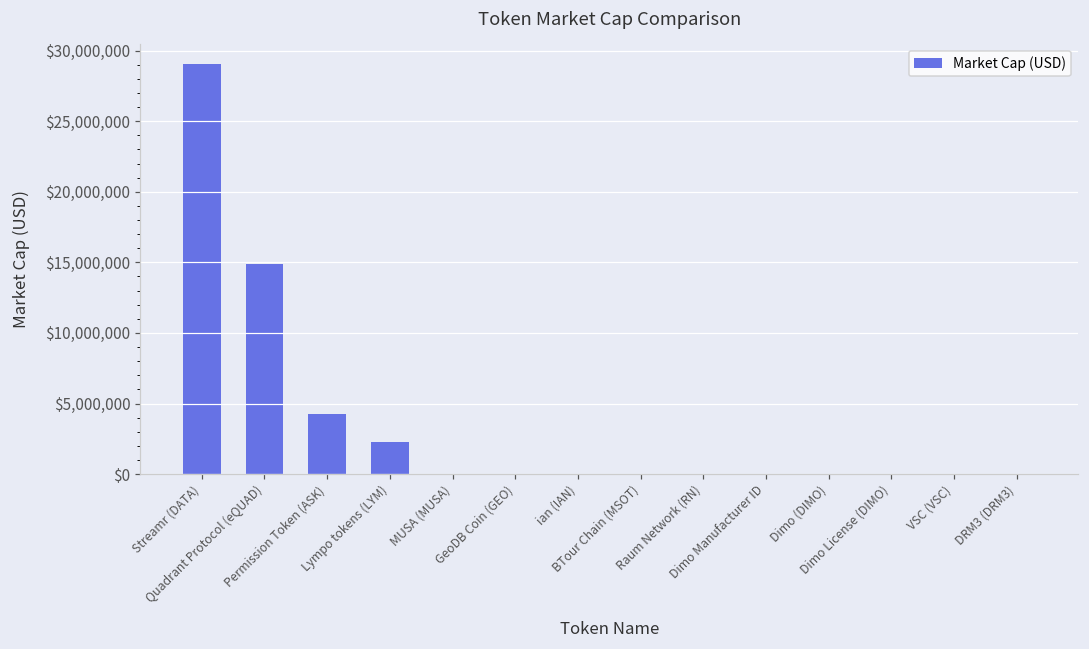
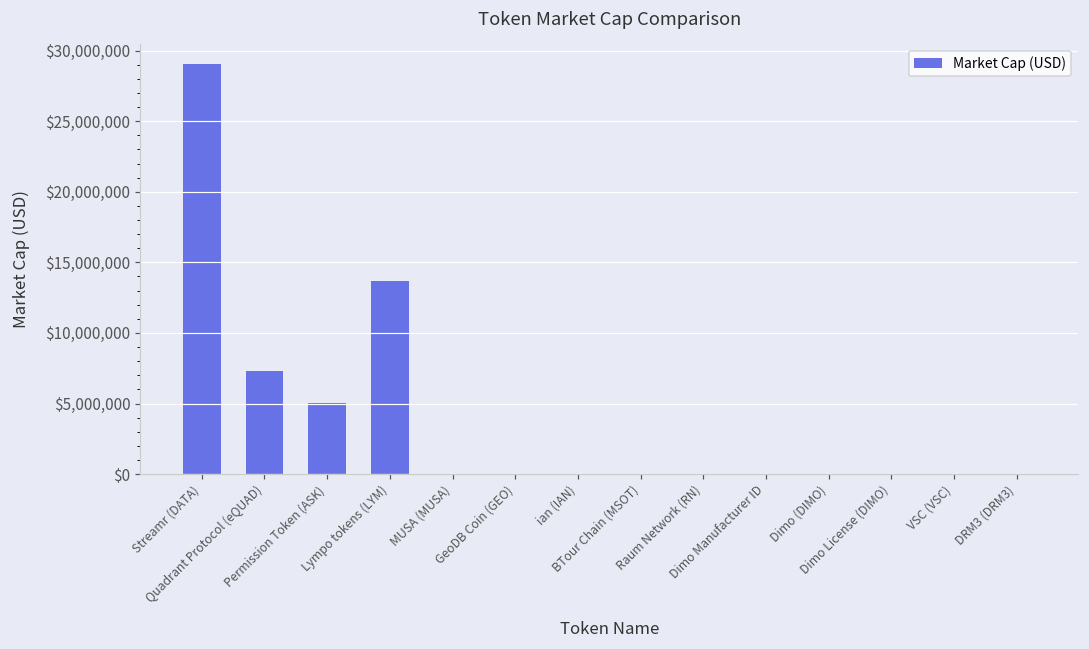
  {
    "Streamr (DATA)": "$29,000,000",
-   "Quadrant Protocol (eQUAD)": "$14,900,000",
-   "Permission Token (ASK)": "$4,300,000",
-   "Lympo tokens (LYM)": "$2,300,000",
+   "Quadrant Protocol (eQUAD)": "$7,300,000",
+   "Permission Token (ASK)": "$5,000,000",
+   "Lympo tokens (LYM)": "$13,700,000",
    "MUSA (MUSA)": "$0",
    "GeoDB Coin (GEO)": "$0",
    "ian (IAN)": "$0",
    "BTour Chain (MSOT)": "$0",
    "Raum Network (RN)": "$0",
    "Dimo Manufacturer ID": "$0",
    "Dimo (DIMO)": "$0",
    "Dimo License (DIMO)": "$0",
    "VSC (VSC)": "$0",
    "DRM3 (DRM3)": "$0"
  }
